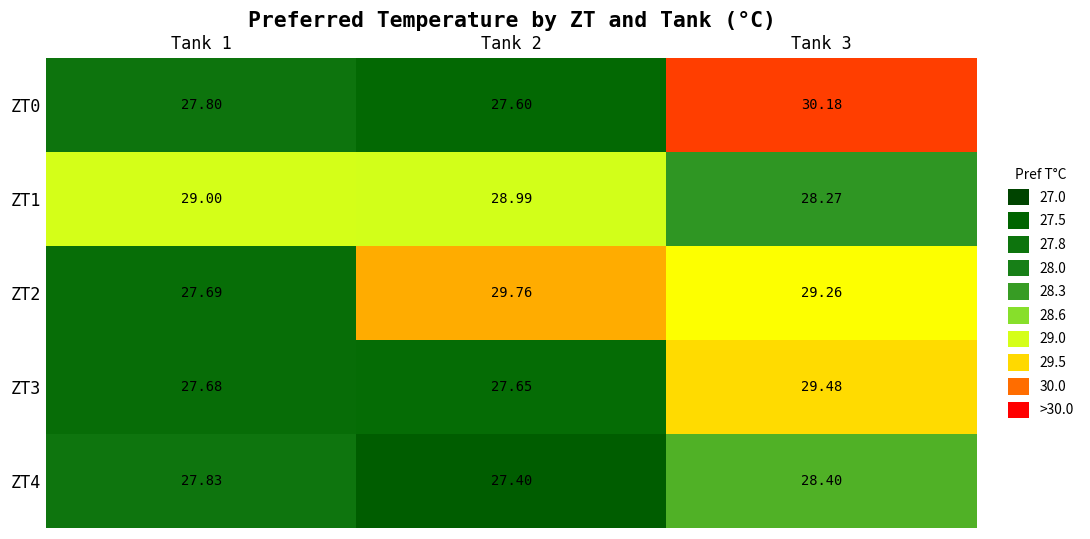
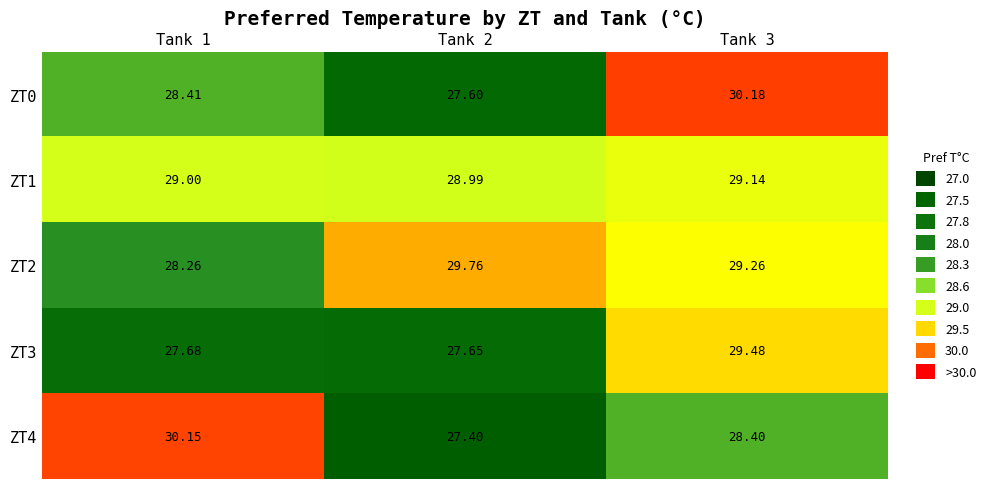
  {
    "ZT0": {
-     "Tank 1": 27.80,
+     "Tank 1": 28.41,
      "Tank 2": 27.60,
      "Tank 3": 30.18
    },
    "ZT1": {
      "Tank 1": 29.00,
      "Tank 2": 28.99,
-     "Tank 3": 28.27
+     "Tank 3": 29.14
    },
    "ZT2": {
-     "Tank 1": 27.69,
+     "Tank 1": 28.26,
      "Tank 2": 29.76,
      "Tank 3": 29.26
    },
    "ZT3": {
      "Tank 1": 27.68,
      "Tank 2": 27.65,
      "Tank 3": 29.48
    },
    "ZT4": {
-     "Tank 1": 27.83,
+     "Tank 1": 30.15,
      "Tank 2": 27.40,
      "Tank 3": 28.40
    }
  }
